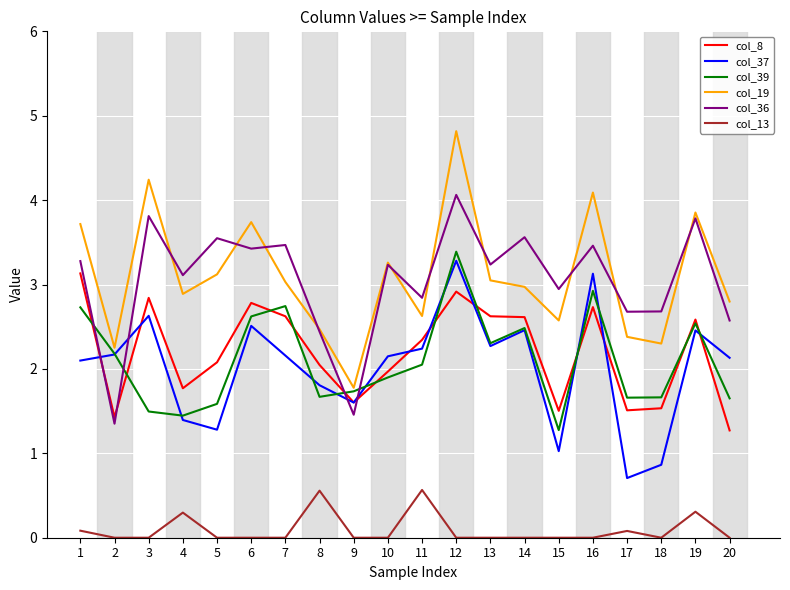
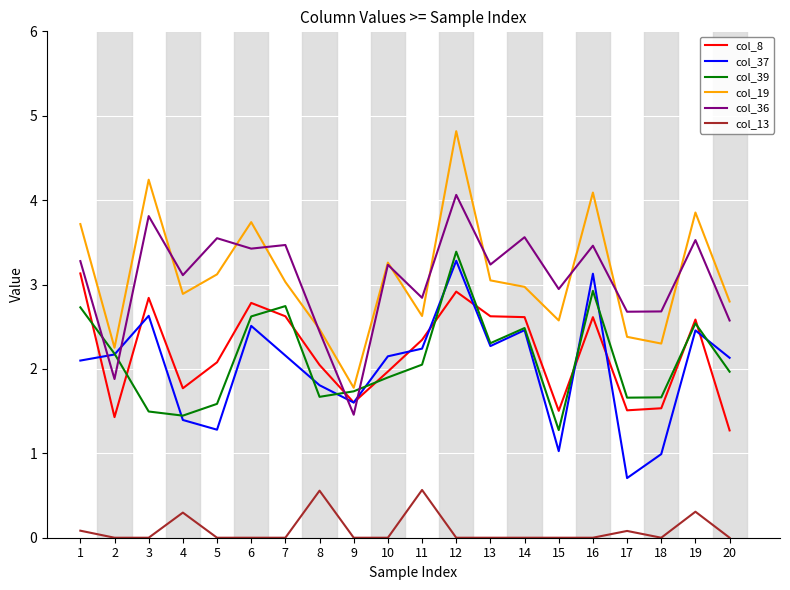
  {
    "col_8": {
      "1": 3.1,
      "2": 1.4,
      "3": 2.8,
      "4": 1.8,
      "5": 2.1,
      "6": 2.8,
      "7": 2.6,
      "8": 2.0,
      "10": 2.0,
      "11": 2.3,
      "12": 2.9,
      "13": 2.6,
      "14": 2.6,
      "15": 1.5,
-     "16": 2.7,
+     "16": 2.6,
      "17": 1.5,
      "18": 1.5,
      "19": 2.6,
      "20": 1.3
    },
    "col_37": {
      "1": 2.1,
      "3": 2.6,
      "4": 1.4,
      "5": 1.3,
      "6": 2.5,
      "7": 2.2,
      "8": 1.8,
      "10": 2.1,
      "11": 2.2,
      "12": 3.3,
      "13": 2.3,
      "15": 1.0,
      "16": 3.1,
      "17": 0.7,
-     "18": 0.9,
+     "18": 1.0,
      "19": 2.5,
      "20": 2.1
    },
    "col_39": {
      "1": 2.7,
      "3": 1.5,
      "4": 1.4,
      "5": 1.6,
      "6": 2.6,
      "7": 2.7,
      "8": 1.7,
      "9": 1.7,
      "10": 1.9,
      "11": 2.1,
      "12": 3.4,
      "13": 2.3,
      "15": 1.3,
      "16": 2.9,
      "17": 1.7,
      "18": 1.7,
      "19": 2.5,
-     "20": 1.7
+     "20": 2.0
    },
    "col_19": {
      "1": 3.7,
      "2": 2.3,
      "3": 4.2,
      "4": 2.9,
      "5": 3.1,
      "6": 3.7,
      "7": 3.0,
      "9": 1.8,
      "11": 2.6,
      "12": 4.8,
      "13": 3.0,
      "14": 3.0,
      "15": 2.6,
      "16": 4.1,
      "17": 2.4,
      "18": 2.3,
      "19": 3.9,
      "20": 2.8
    },
    "col_36": {
      "1": 3.3,
-     "2": 1.4,
+     "2": 1.9,
      "3": 3.8,
      "4": 3.1,
      "5": 3.5,
      "6": 3.4,
      "7": 3.5,
      "9": 1.5,
      "11": 2.8,
      "12": 4.1,
      "13": 3.2,
      "14": 3.6,
      "15": 2.9,
      "16": 3.5,
      "17": 2.7,
      "18": 2.7,
-     "19": 3.8,
+     "19": 3.5,
      "20": 2.6
    },
    "col_13": {
      "1": 0.1,
      "2": 0.0,
      "3": 0.0,
      "4": 0.3,
      "5": 0.0,
      "6": 0.0,
      "7": 0.0,
      "8": 0.6,
      "9": 0.0,
      "10": 0.0,
      "11": 0.6,
      "12": 0.0,
      "13": 0.0,
      "14": 0.0,
      "15": 0.0,
      "16": 0.0,
      "17": 0.1,
      "18": 0.0,
      "19": 0.3,
      "20": 0.0
    }
  }
